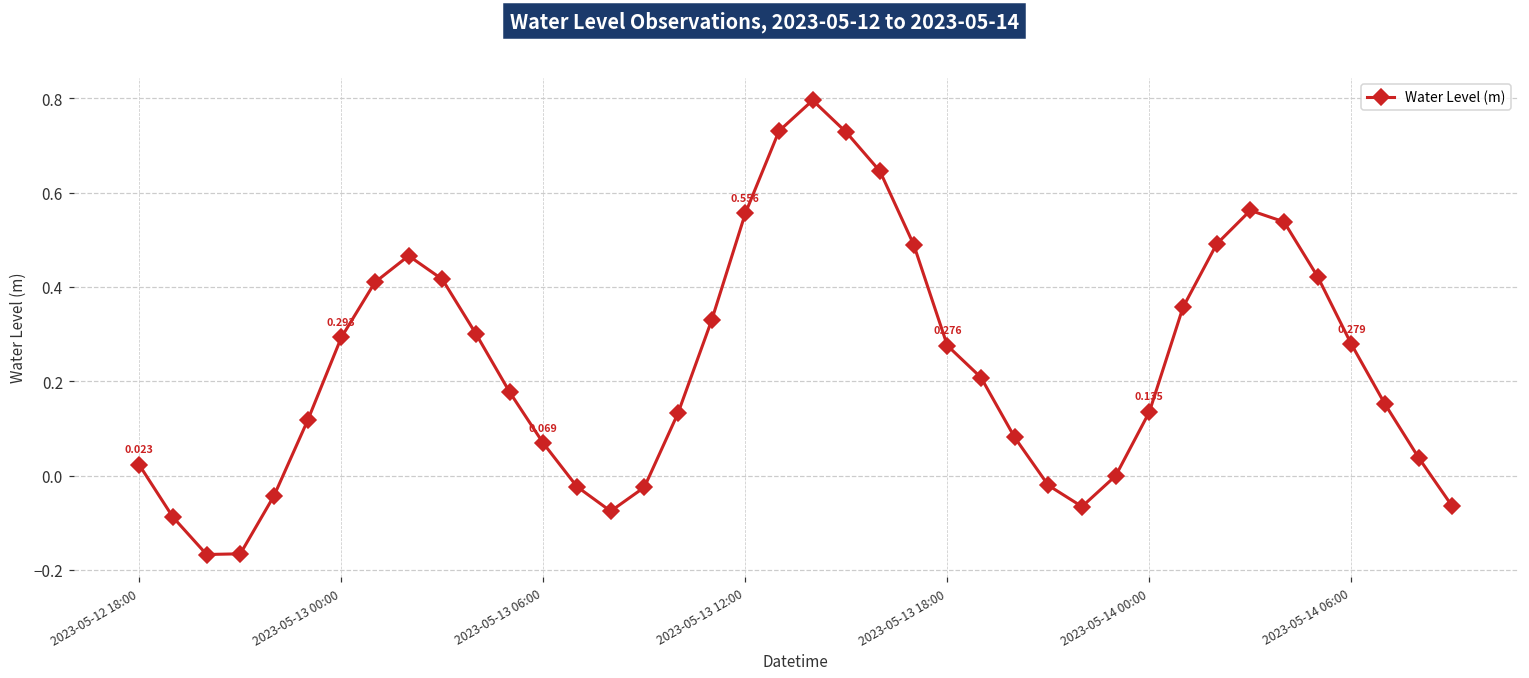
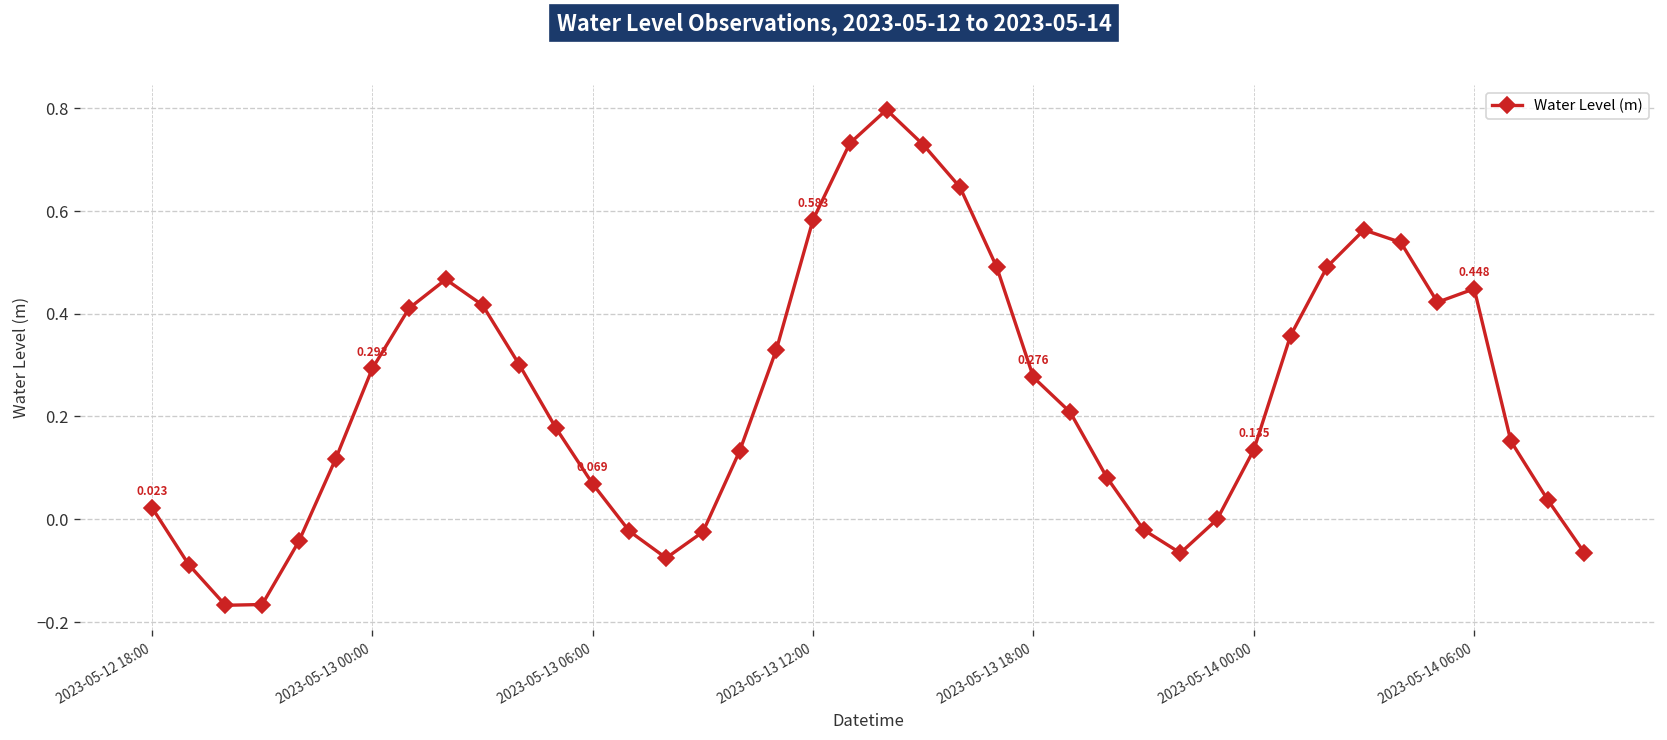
  {
    "2023-05-12 18:00": 0.023,
    "2023-05-13 00:00": 0.293,
    "2023-05-13 06:00": 0.069,
-   "2023-05-13 12:00": 0.556,
+   "2023-05-13 12:00": 0.583,
    "2023-05-13 18:00": 0.276,
    "2023-05-14 00:00": 0.135,
-   "2023-05-14 06:00": 0.279
+   "2023-05-14 06:00": 0.448
  }
